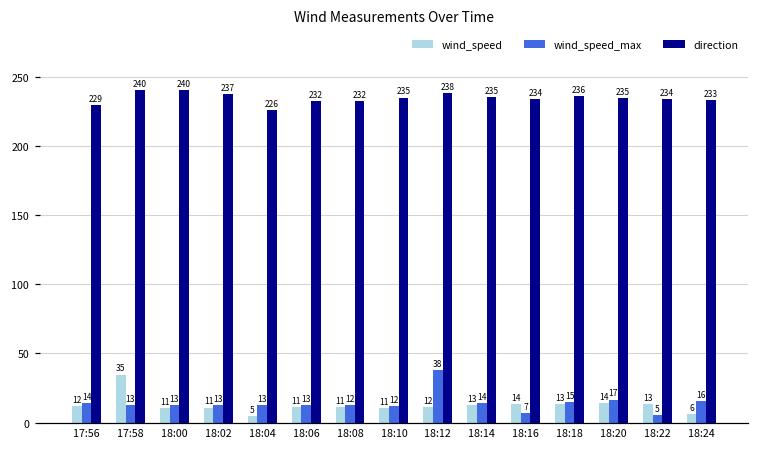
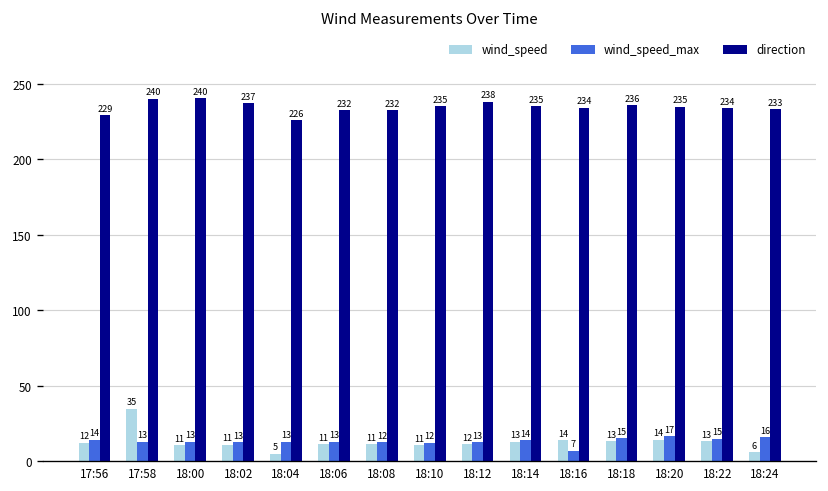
  {
    "wind_speed": {
      "17:56": 12,
      "17:58": 35,
      "18:00": 11,
      "18:02": 11,
      "18:04": 5,
      "18:06": 11,
      "18:08": 11,
      "18:10": 11,
      "18:12": 12,
      "18:14": 13,
      "18:16": 14,
      "18:18": 13,
      "18:20": 14,
      "18:22": 13,
      "18:24": 6
    },
    "wind_speed_max": {
      "17:56": 14,
      "17:58": 13,
      "18:00": 13,
      "18:02": 13,
      "18:04": 13,
      "18:06": 13,
      "18:08": 12,
      "18:10": 12,
-     "18:12": 38,
+     "18:12": 13,
      "18:14": 14,
      "18:16": 7,
      "18:18": 15,
      "18:20": 17,
-     "18:22": 5,
+     "18:22": 15,
      "18:24": 16
    },
    "direction": {
      "17:56": 229,
      "17:58": 240,
      "18:00": 240,
      "18:02": 237,
      "18:04": 226,
      "18:06": 232,
      "18:08": 232,
      "18:10": 235,
      "18:12": 238,
      "18:14": 235,
      "18:16": 234,
      "18:18": 236,
      "18:20": 235,
      "18:22": 234,
      "18:24": 233
    }
  }
